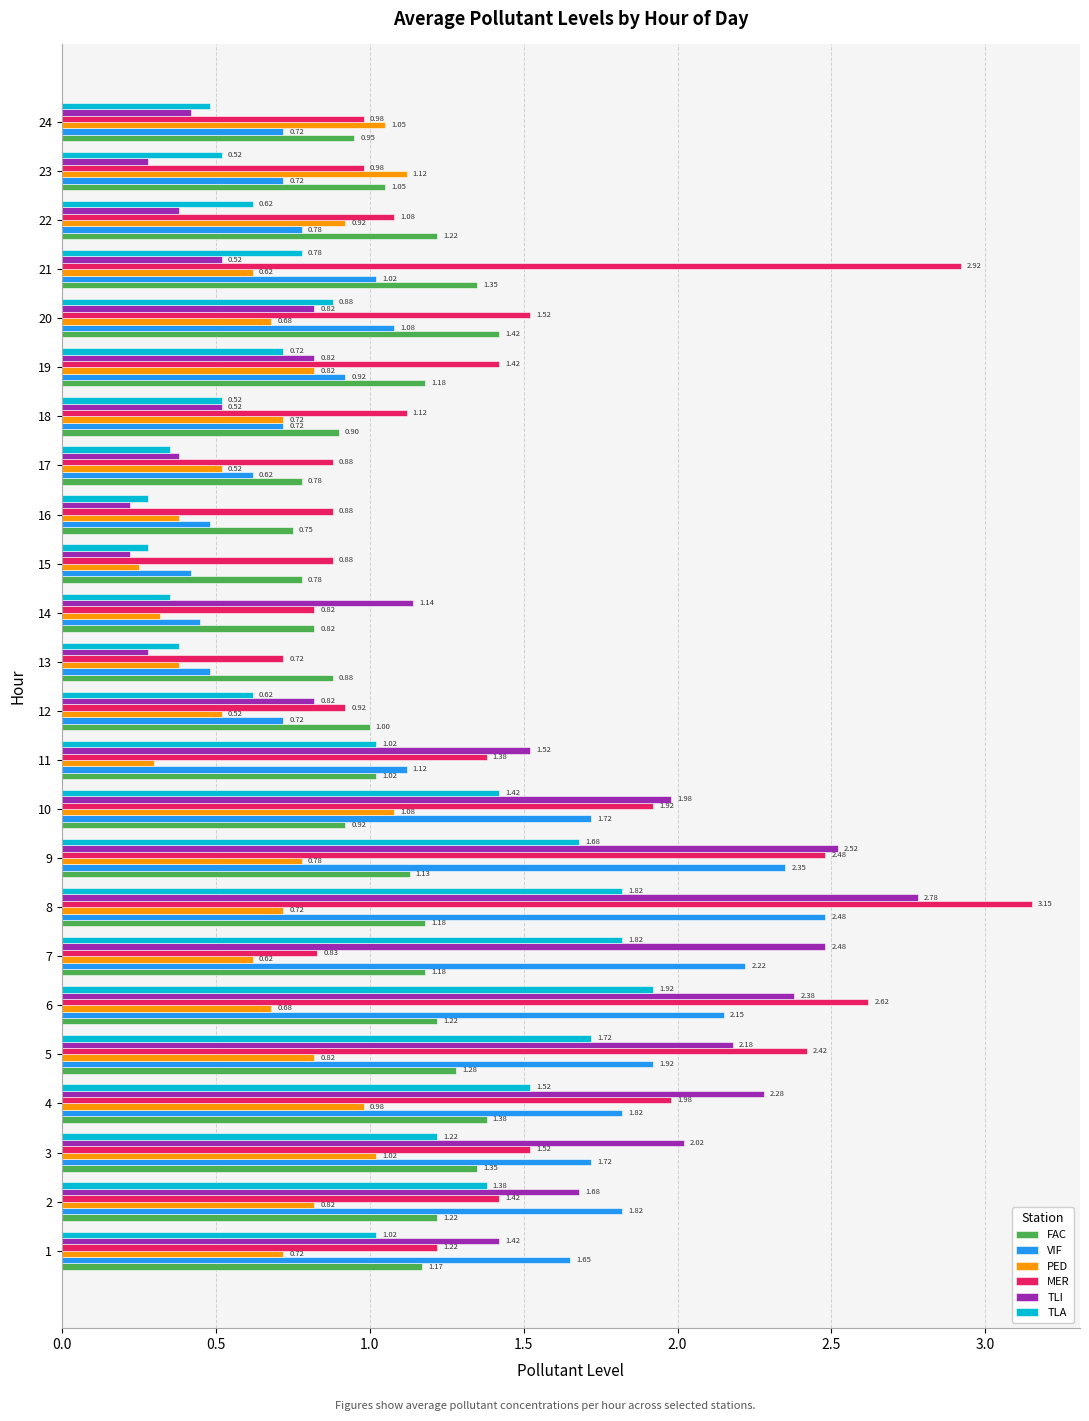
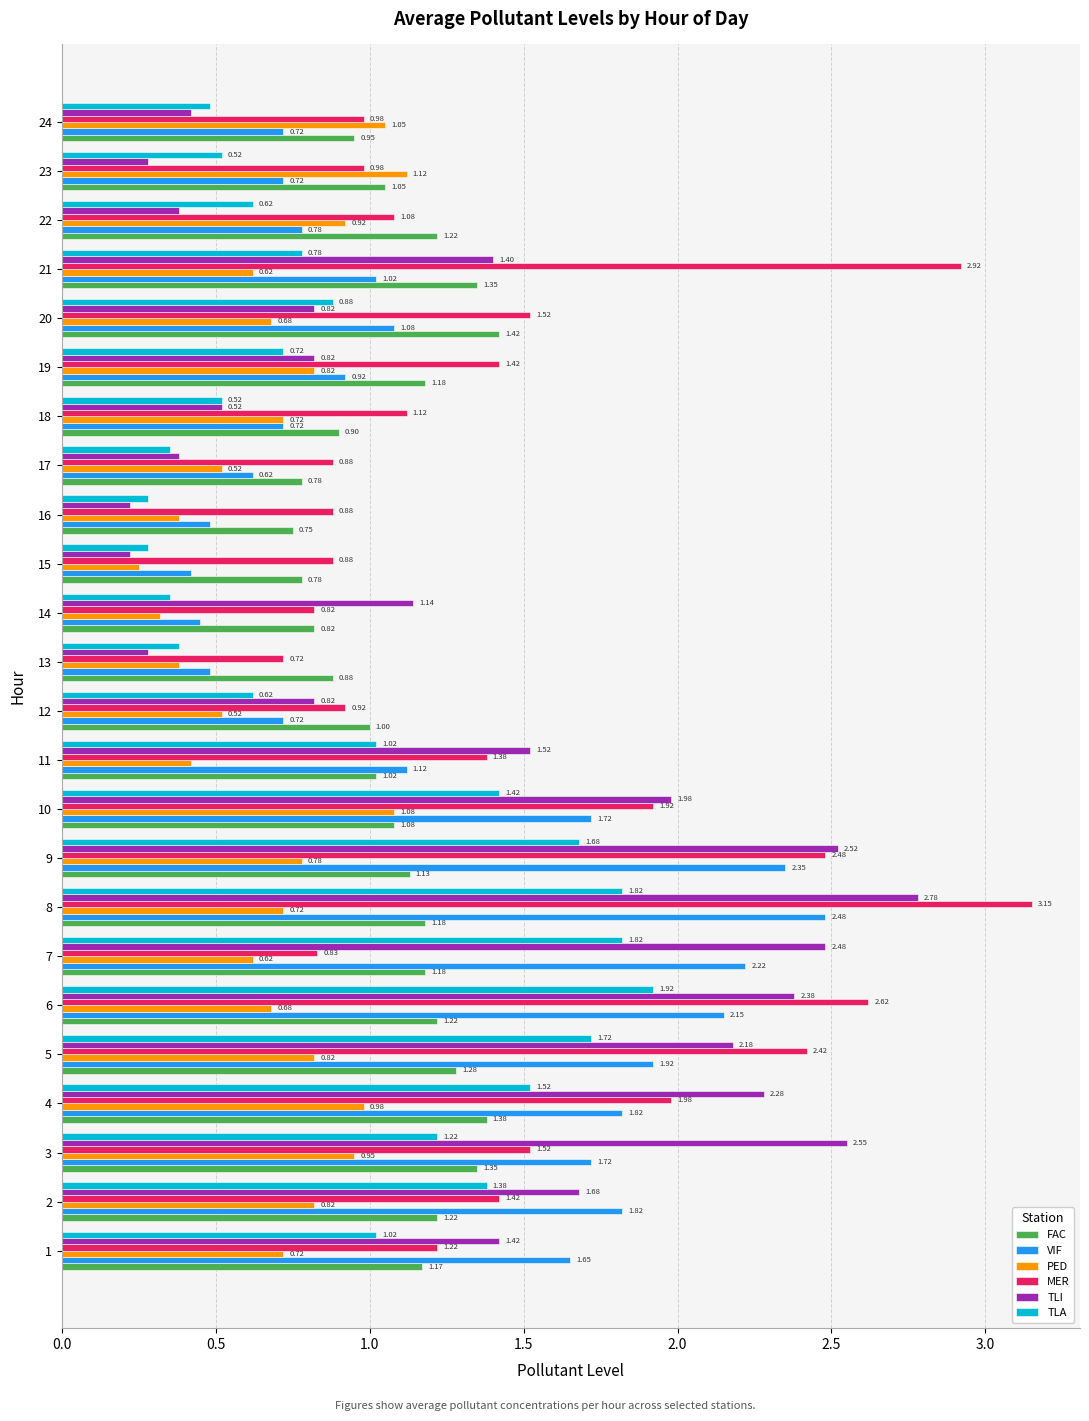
  {
    "FAC": {
      "24": 0.95,
      "23": 1.05,
      "22": 1.22,
      "21": 1.35,
      "20": 1.42,
      "19": 1.18,
      "18": 0.90,
      "17": 0.78,
      "16": 0.75,
      "15": 0.78,
      "14": 0.82,
      "13": 0.88,
      "12": 1.00,
      "11": 1.02,
-     "10": 0.92,
+     "10": 1.08,
      "9": 1.13,
      "8": 1.18,
      "7": 1.18,
      "6": 1.22,
      "5": 1.28,
      "4": 1.38,
      "3": 1.35,
      "2": 1.22,
      "1": 1.17
    },
    "PED": {
      "24": 1.05,
      "23": 1.12,
      "22": 0.92,
      "21": 0.62,
      "20": 0.68,
      "19": 0.82,
      "17": 0.52,
      "12": 0.52,
-     "11": 0.30,
+     "11": 0.42,
      "10": 1.08,
      "9": 0.78,
      "8": 0.72,
      "7": 0.62,
      "6": 0.68,
      "5": 0.82,
      "4": 0.98,
-     "3": 1.02,
+     "3": 0.95,
      "2": 0.82,
      "1": 0.72
    },
    "MER": {
      "24": 0.98,
      "23": 0.98,
      "22": 1.08,
      "21": 2.92,
      "20": 1.52,
      "19": 1.42,
      "18": 1.12,
      "17": 0.88,
      "16": 0.88,
      "15": 0.88,
      "14": 0.82,
      "13": 0.72,
      "12": 0.92,
      "11": 1.38,
      "10": 1.92,
      "9": 2.48,
      "8": 3.15,
      "7": 0.83,
      "6": 2.62,
      "5": 2.42,
      "4": 1.98,
      "3": 1.52,
      "2": 1.42,
      "1": 1.22
    },
    "TLI": {
-     "21": 0.52,
+     "21": 1.40,
      "20": 0.82,
      "19": 0.82,
      "14": 1.14,
      "12": 0.82,
      "11": 1.52,
      "10": 1.98,
      "9": 2.52,
      "8": 2.78,
      "7": 2.48,
      "6": 2.38,
      "5": 2.18,
      "4": 2.28,
-     "3": 2.02,
+     "3": 2.55,
      "2": 1.68,
      "1": 1.42
    }
  }
